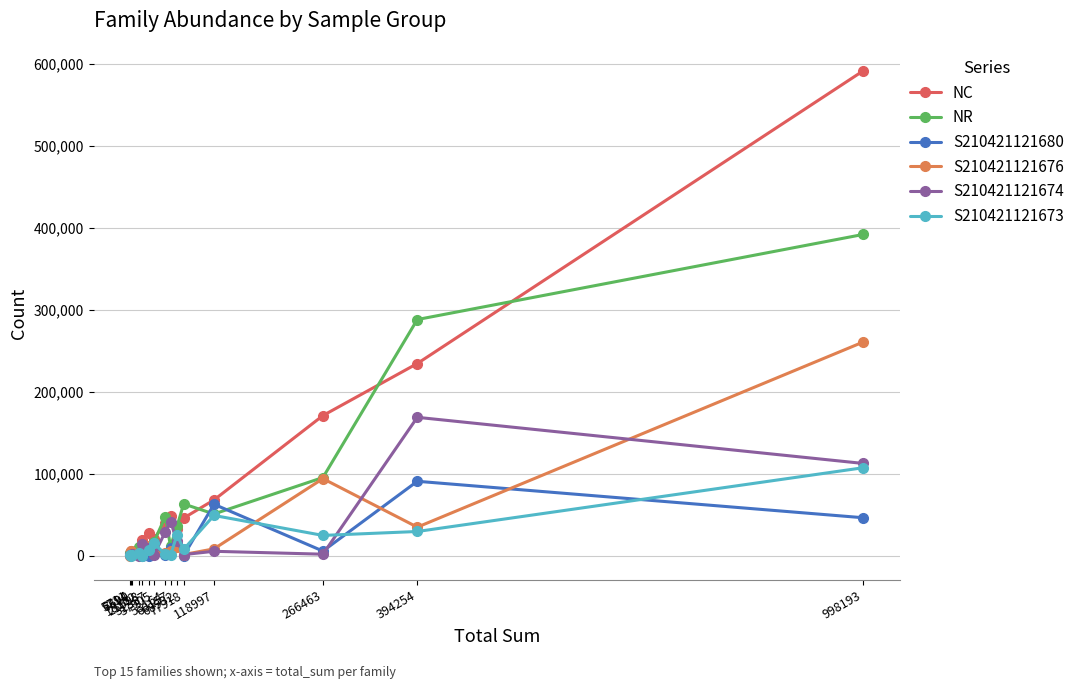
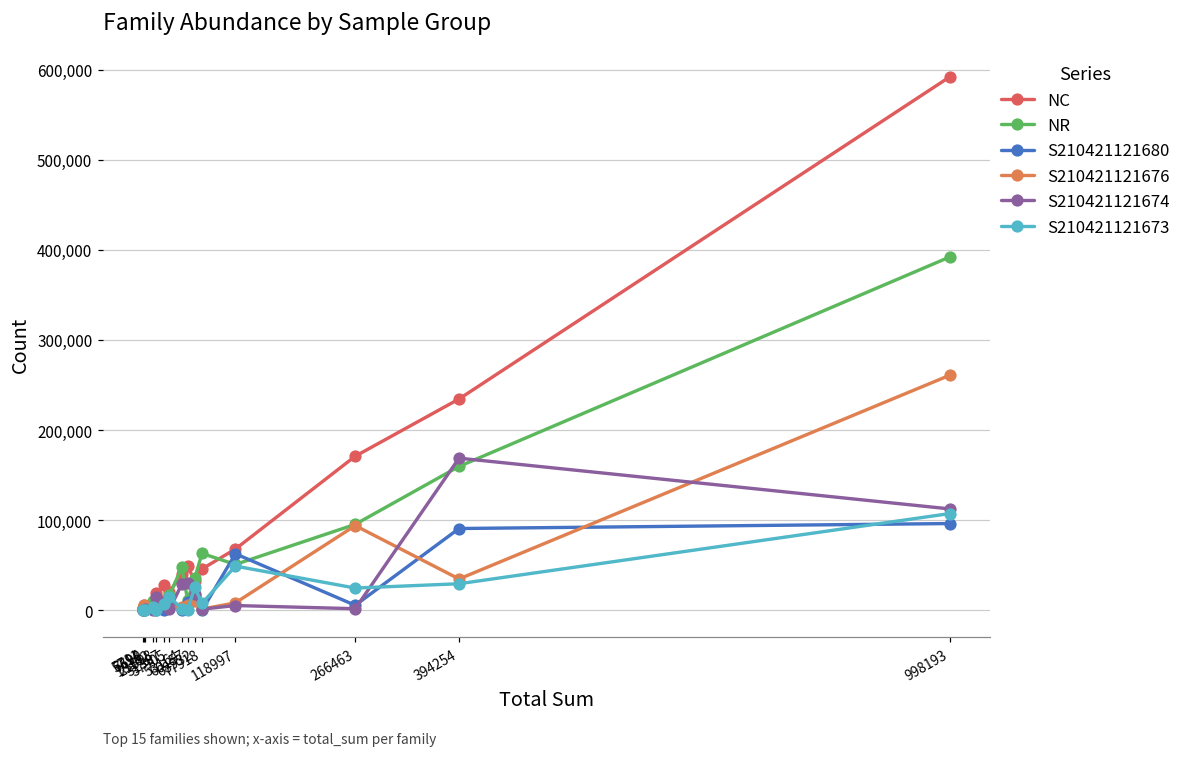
  {
    "NR": {
      "31387": "0",
      "53164": "50,000",
      "77918": "60,000",
-     "394254": "290,000",
+     "394254": "160,000",
      "998193": "390,000"
    },
    "S210421121680": {
      "31387": "0",
      "37905": "10,000",
      "118997": "60,000",
      "266463": "10,000",
      "394254": "90,000",
-     "998193": "50,000"
+     "998193": "100,000"
    },
    "S210421121674": {
      "21598": "10,000",
      "53164": "30,000",
-     "60157": "40,000",
+     "60157": "30,000",
      "266463": "0",
      "394254": "170,000",
      "998193": "110,000"
    },
    "S210421121673": {
      "60157": "0",
      "68932": "30,000",
      "77918": "10,000",
      "266463": "20,000",
      "394254": "30,000",
      "998193": "110,000"
    }
  }
